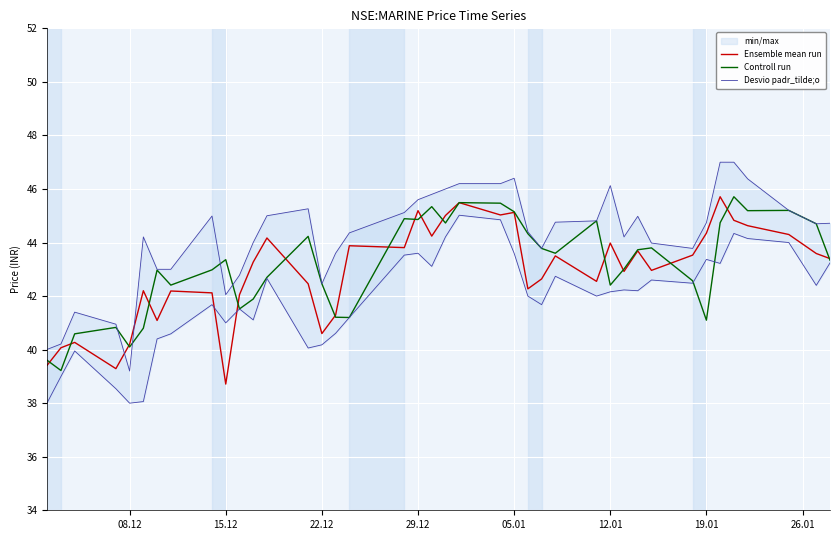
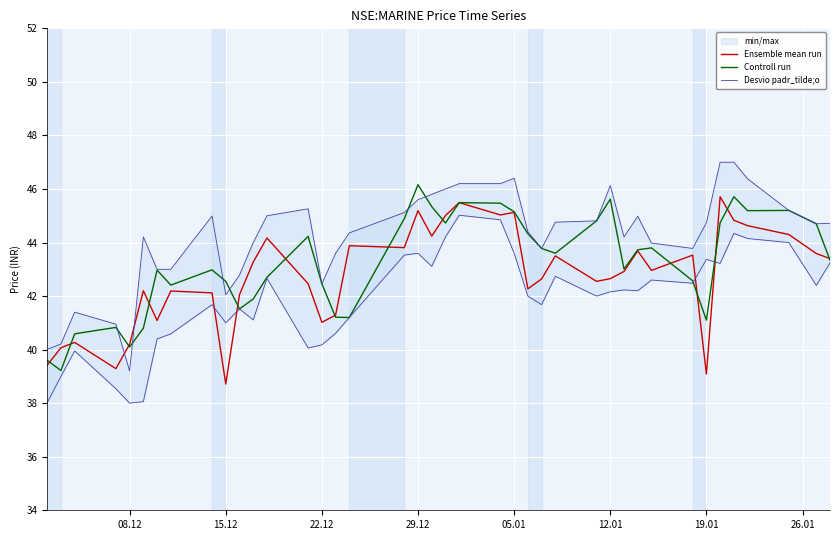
  {
    "Ensemble mean run": {
      "08.12": 40.2,
      "15.12": 38.7,
-     "22.12": 40.6,
+     "22.12": 41.0,
      "29.12": 45.2,
-     "12.01": 44.0,
-     "19.01": 44.4
+     "12.01": 42.7,
+     "19.01": 39.1
    },
    "Controll run": {
      "08.12": 40.1,
-     "15.12": 43.4,
-     "29.12": 44.9,
-     "12.01": 42.4,
+     "15.12": 42.6,
+     "29.12": 46.2,
+     "12.01": 45.6,
      "19.01": 41.1
    },
    "min/max": {
      "08.12": 39.2,
      "15.12": 42.1,
      "29.12": 45.6,
      "05.01": 46.4,
      "12.01": 46.1,
      "19.01": 44.7
    }
  }
